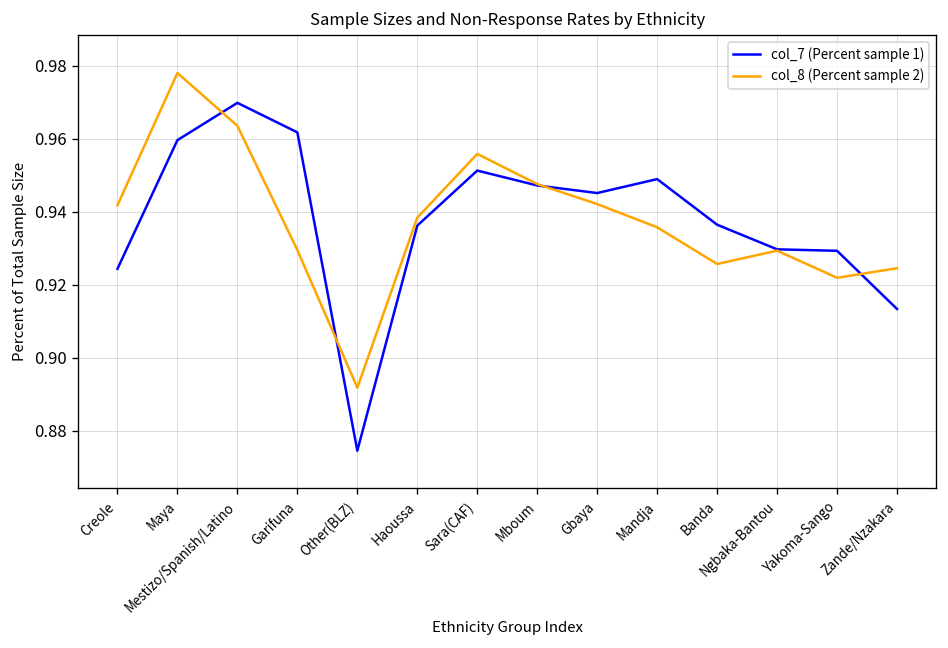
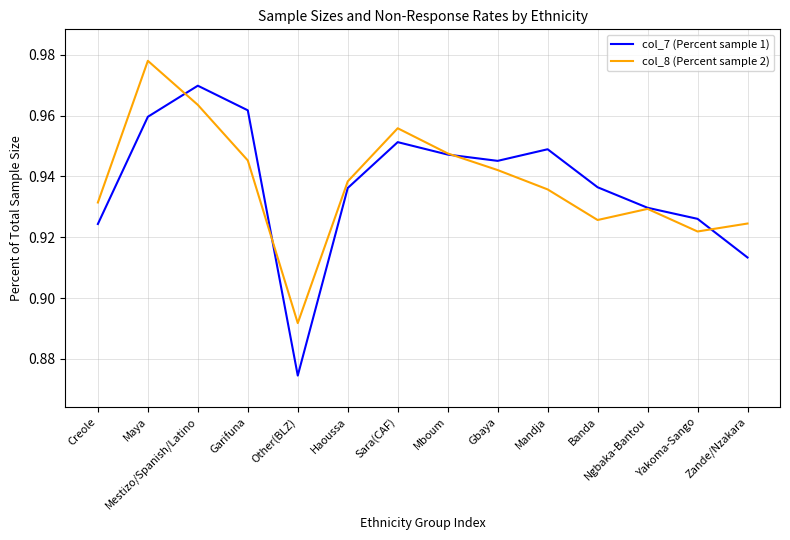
  {
    "col_7 (Percent sample 1)": {
      "Creole": 0.924,
      "Maya": 0.960,
      "Mestizo/Spanish/Latino": 0.970,
      "Garifuna": 0.962,
      "Other(BLZ)": 0.875,
      "Haoussa": 0.936,
      "Sara(CAF)": 0.951,
      "Gbaya": 0.945,
      "Mandja": 0.949,
      "Banda": 0.936,
-     "Yakoma-Sango": 0.929,
+     "Yakoma-Sango": 0.926,
      "Zande/Nzakara": 0.913
    },
    "col_8 (Percent sample 2)": {
-     "Creole": 0.942,
+     "Creole": 0.931,
      "Maya": 0.978,
      "Mestizo/Spanish/Latino": 0.964,
-     "Garifuna": 0.929,
+     "Garifuna": 0.945,
      "Other(BLZ)": 0.892,
      "Haoussa": 0.938,
      "Sara(CAF)": 0.956,
      "Gbaya": 0.942,
      "Mandja": 0.936,
      "Banda": 0.926,
      "Yakoma-Sango": 0.922,
      "Zande/Nzakara": 0.925
    }
  }
